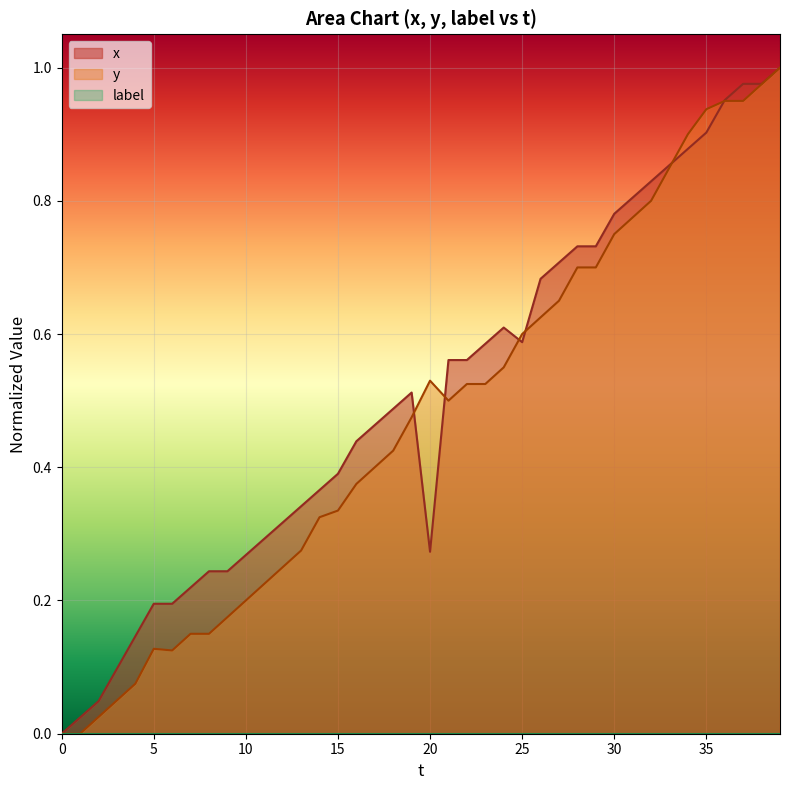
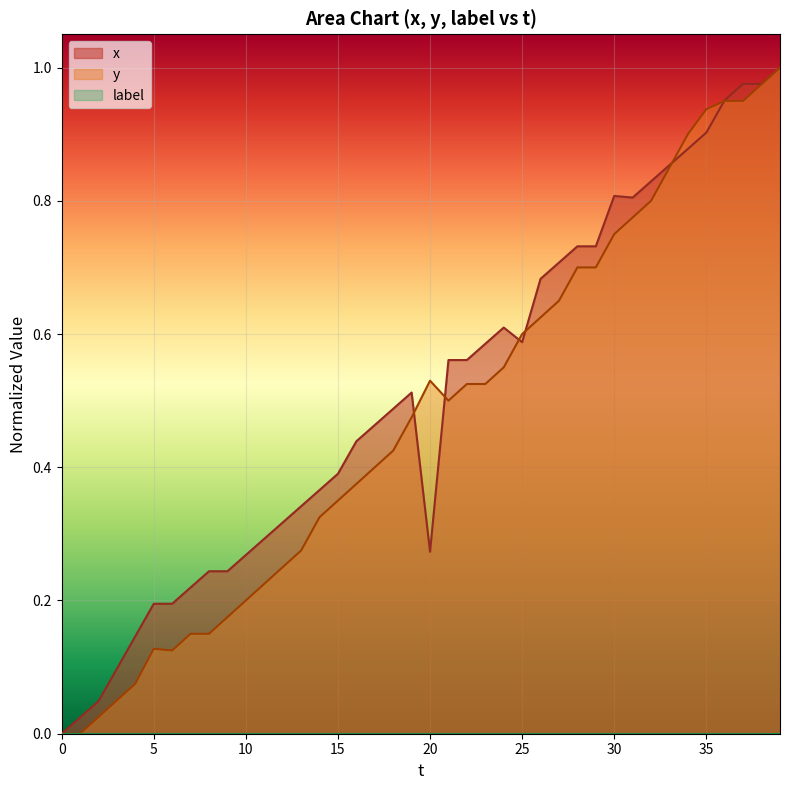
  {
    "x": {
      "5": 0.20,
      "10": 0.27,
      "15": 0.39,
      "20": 0.27,
      "25": 0.59,
-     "30": 0.78,
+     "30": 0.81,
      "35": 0.90
    },
    "y": {
      "5": 0.13,
      "10": 0.20,
-     "15": 0.33,
+     "15": 0.35,
      "20": 0.53,
      "25": 0.60,
      "30": 0.75,
      "35": 0.94
    },
    "label": {
      "5": 0.00,
      "10": 0.00,
      "15": 0.00,
      "20": 0.00,
      "25": 0.00,
      "30": 0.00,
      "35": 0.00
    }
  }
